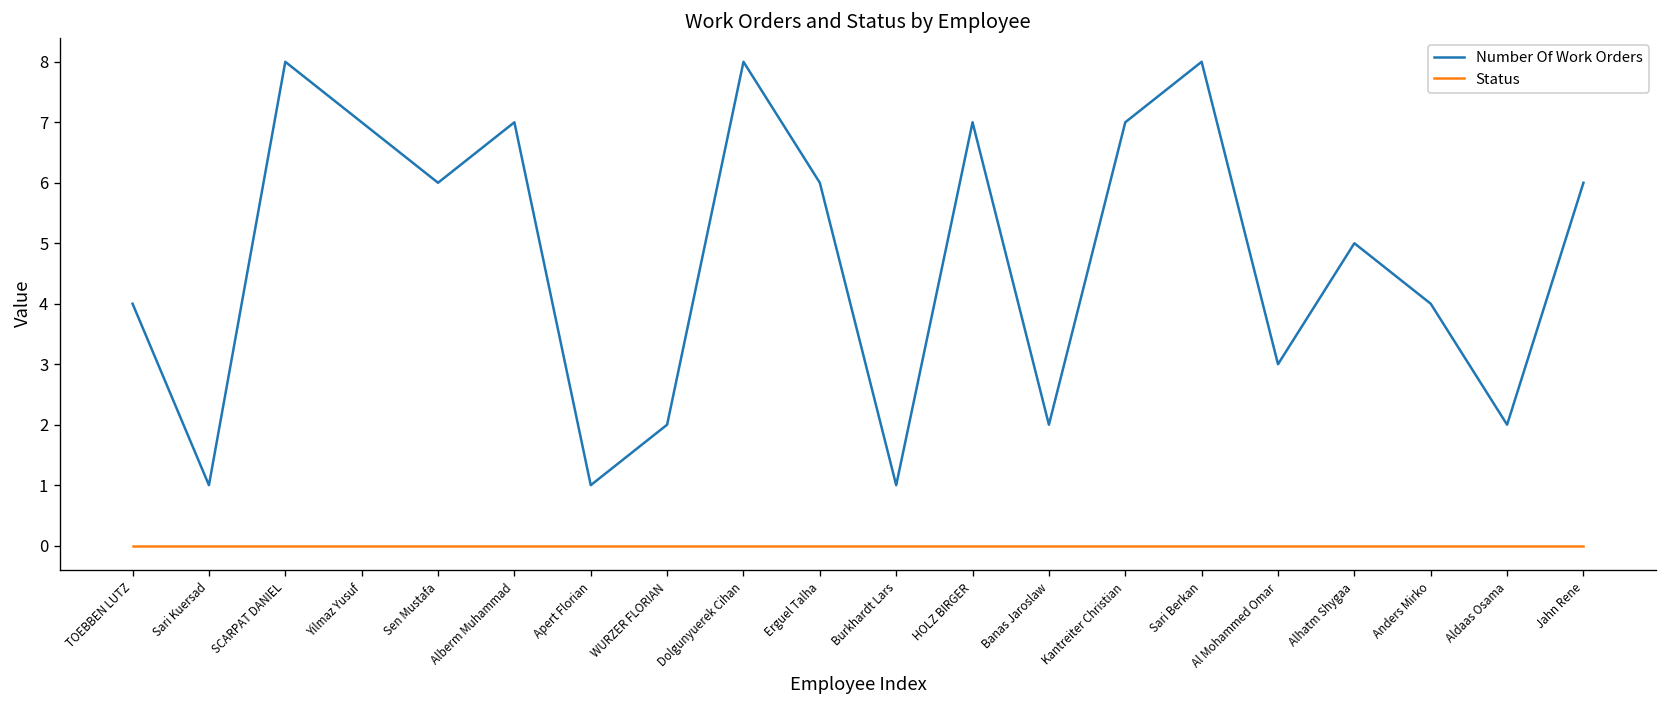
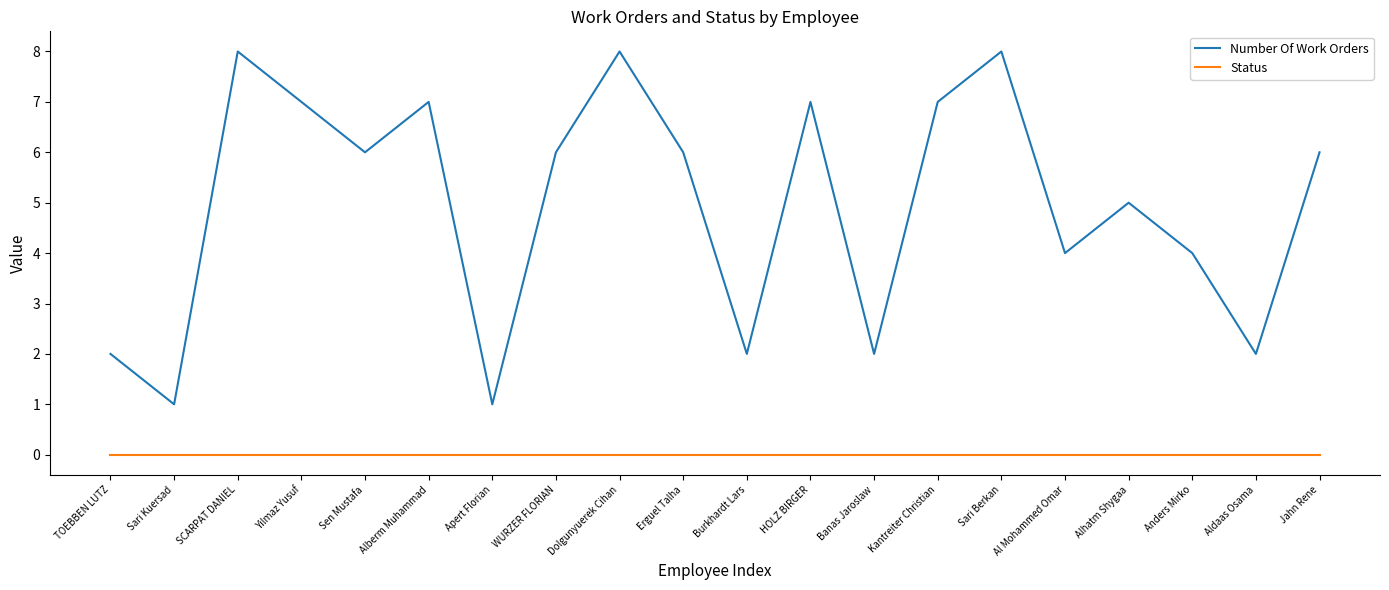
  {
    "Number Of Work Orders": {
-     "TOEBBEN LUTZ": 4,
+     "TOEBBEN LUTZ": 2,
      "Sari Kuersad": 1,
      "SCARPAT DANIEL": 8,
      "Yilmaz Yusuf": 7,
      "Sen Mustafa": 6,
      "Alberm Muhammad": 7,
      "Apert Florian": 1,
-     "WURZER FLORIAN": 2,
+     "WURZER FLORIAN": 6,
      "Dolgunyuerek Cihan": 8,
      "Erguel Talha": 6,
-     "Burkhardt Lars": 1,
+     "Burkhardt Lars": 2,
      "HOLZ BIRGER": 7,
      "Banas Jaroslaw": 2,
      "Kantreiter Christian": 7,
      "Sari Berkan": 8,
-     "Al Mohammed Omar": 3,
+     "Al Mohammed Omar": 4,
      "Alhatm Shygaa": 5,
      "Anders Mirko": 4,
      "Aldaas Osama": 2,
      "Jahn Rene": 6
    },
    "Status": {
      "TOEBBEN LUTZ": 0,
      "Sari Kuersad": 0,
      "SCARPAT DANIEL": 0,
      "Yilmaz Yusuf": 0,
      "Sen Mustafa": 0,
      "Alberm Muhammad": 0,
      "Apert Florian": 0,
      "WURZER FLORIAN": 0,
      "Dolgunyuerek Cihan": 0,
      "Erguel Talha": 0,
      "Burkhardt Lars": 0,
      "HOLZ BIRGER": 0,
      "Banas Jaroslaw": 0,
      "Kantreiter Christian": 0,
      "Sari Berkan": 0,
      "Al Mohammed Omar": 0,
      "Alhatm Shygaa": 0,
      "Anders Mirko": 0,
      "Aldaas Osama": 0,
      "Jahn Rene": 0
    }
  }
